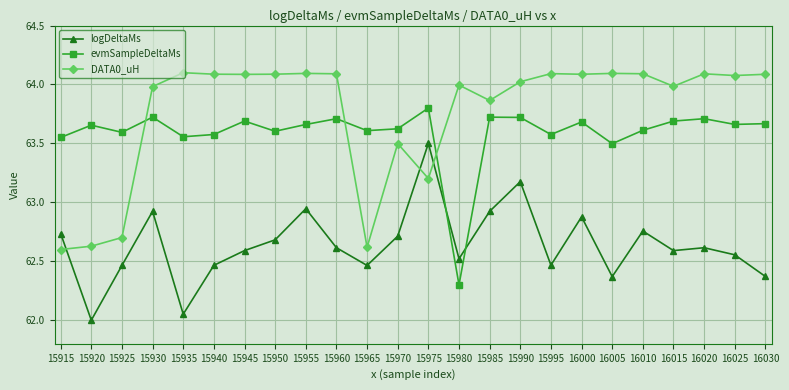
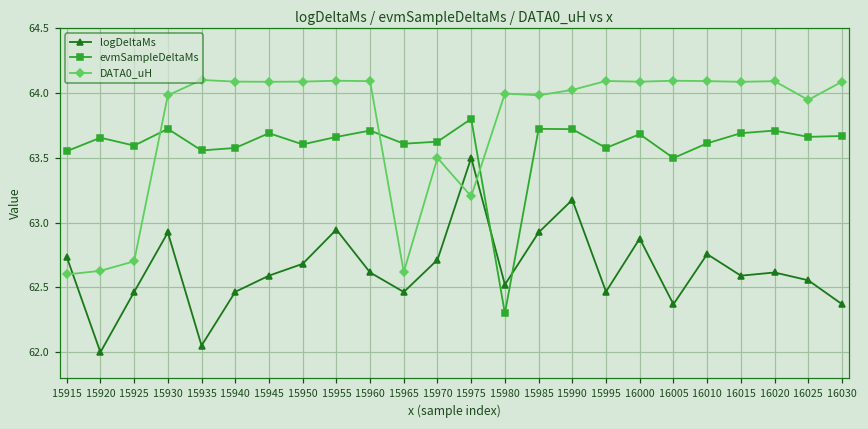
  {
    "DATA0_uH": {
      "15915": 62.60,
      "15920": 62.63,
      "15925": 62.70,
      "15930": 63.98,
      "15940": 64.09,
      "15945": 64.09,
      "15950": 64.09,
      "15955": 64.09,
      "15960": 64.09,
      "15965": 62.62,
      "15970": 63.50,
      "15975": 63.20,
      "15980": 64.00,
-     "15985": 63.86,
+     "15985": 63.98,
      "15990": 64.02,
      "15995": 64.09,
      "16000": 64.09,
      "16005": 64.09,
      "16010": 64.09,
-     "16015": 63.98,
+     "16015": 64.09,
      "16020": 64.09,
-     "16025": 64.08,
+     "16025": 63.95,
      "16030": 64.09
    }
  }
